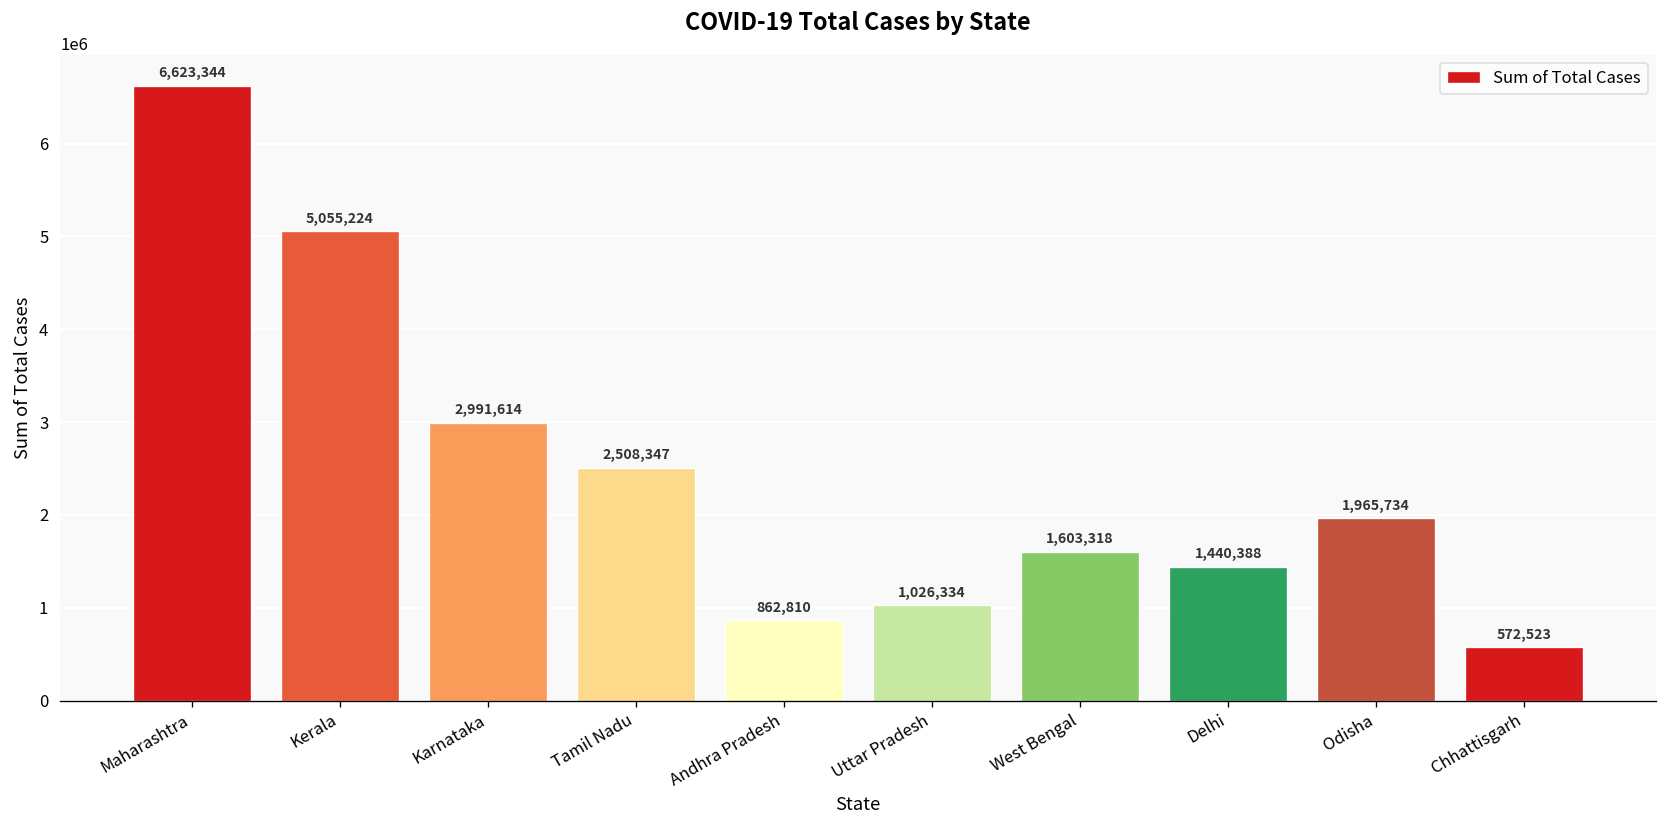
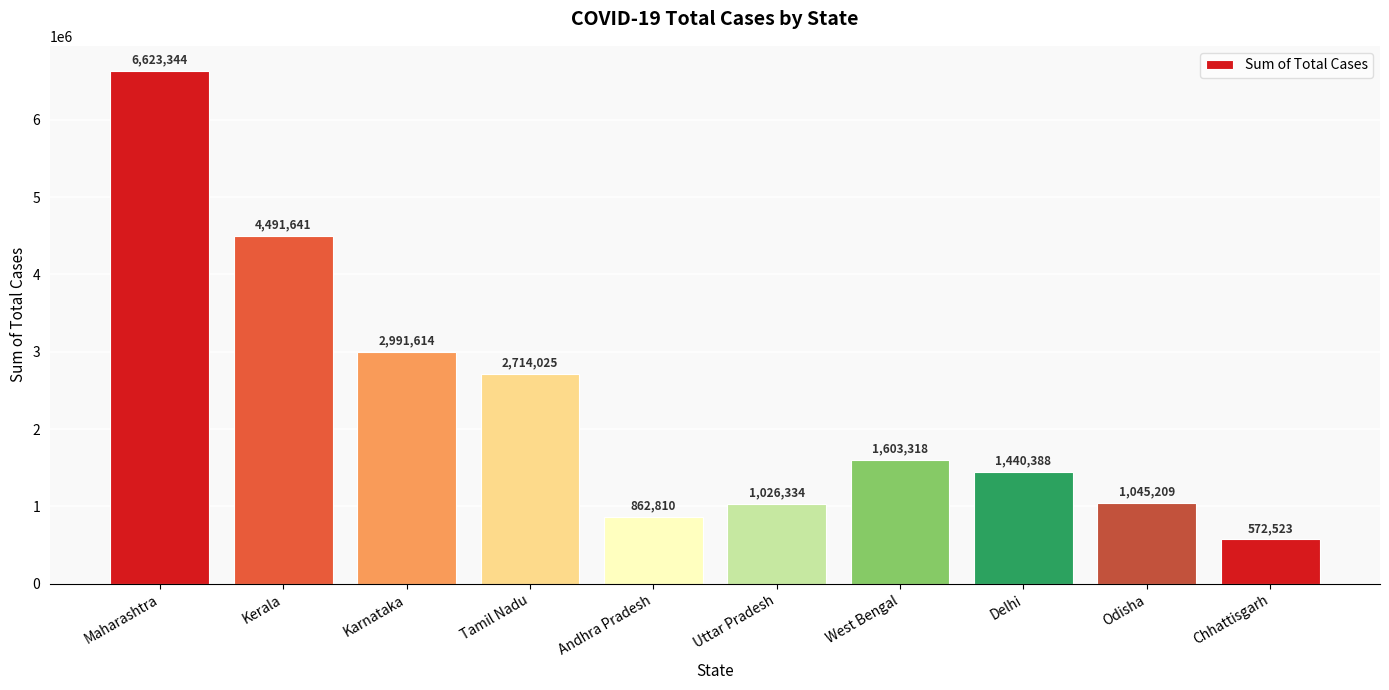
  {
    "Maharashtra": "6,623,344",
-   "Kerala": "5,055,224",
+   "Kerala": "4,491,641",
    "Karnataka": "2,991,614",
-   "Tamil Nadu": "2,508,347",
+   "Tamil Nadu": "2,714,025",
    "Andhra Pradesh": "862,810",
    "Uttar Pradesh": "1,026,334",
    "West Bengal": "1,603,318",
    "Delhi": "1,440,388",
-   "Odisha": "1,965,734",
+   "Odisha": "1,045,209",
    "Chhattisgarh": "572,523"
  }
